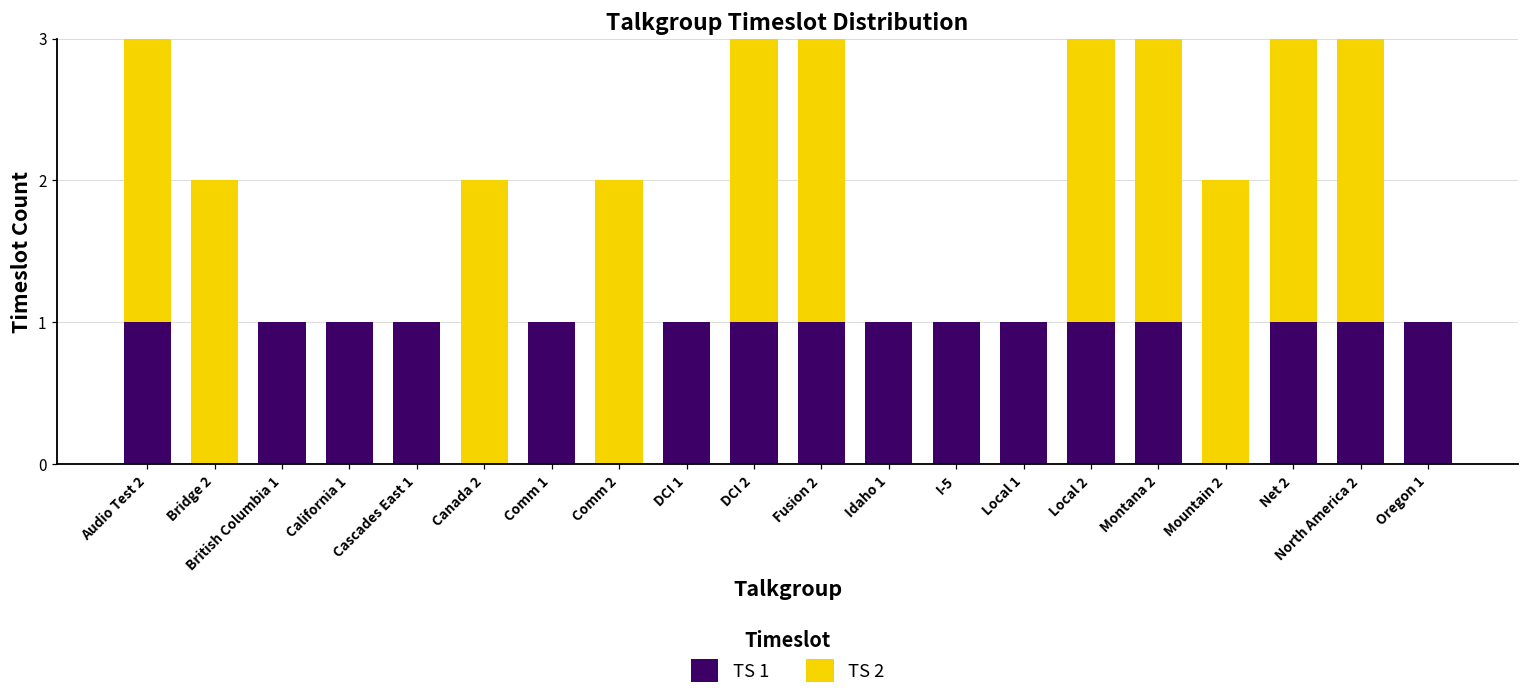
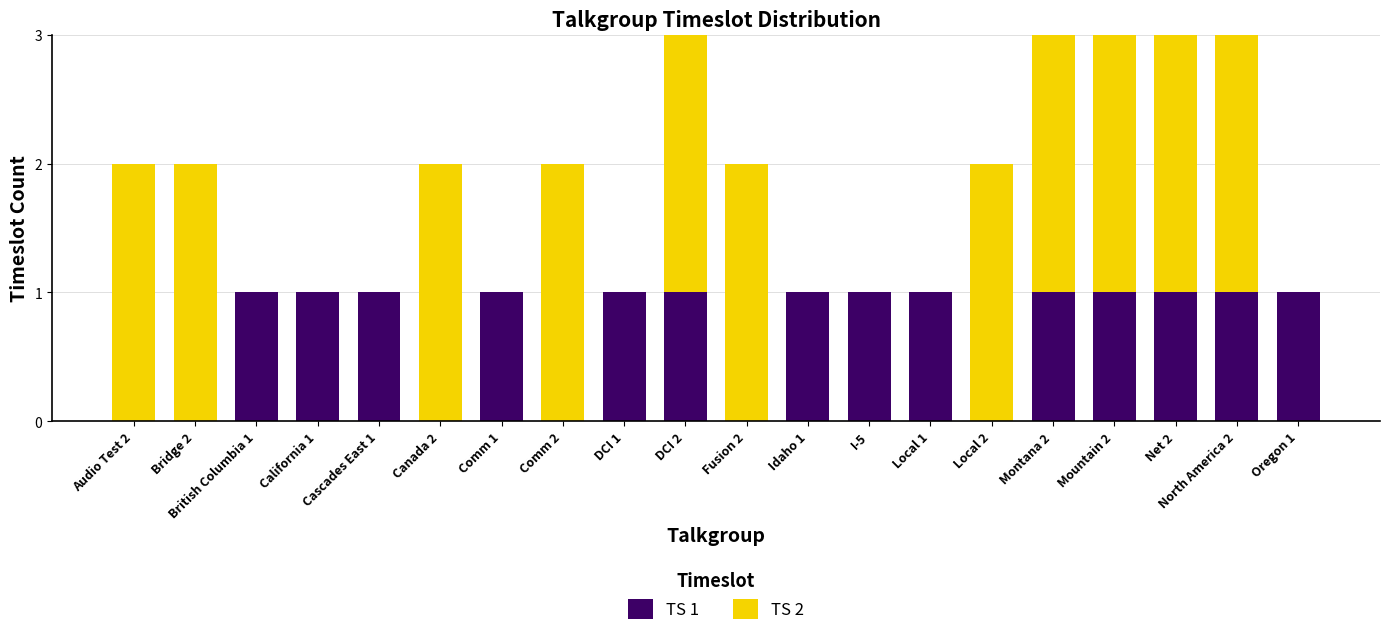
  {
    "TS 1": {
-     "Audio Test 2": 1,
+     "Audio Test 2": 0,
      "Bridge 2": 0,
      "British Columbia 1": 1,
      "California 1": 1,
      "Cascades East 1": 1,
      "Canada 2": 0,
      "Comm 1": 1,
      "Comm 2": 0,
      "DCI 1": 1,
      "DCI 2": 1,
-     "Fusion 2": 1,
+     "Fusion 2": 0,
      "Idaho 1": 1,
      "I-5": 1,
      "Local 1": 1,
-     "Local 2": 1,
+     "Local 2": 0,
      "Montana 2": 1,
-     "Mountain 2": 0,
+     "Mountain 2": 1,
      "Net 2": 1,
      "North America 2": 1,
      "Oregon 1": 1
    },
    "TS 2": {
      "Audio Test 2": 2,
      "Bridge 2": 2,
      "British Columbia 1": 0,
      "California 1": 0,
      "Cascades East 1": 0,
      "Canada 2": 2,
      "Comm 1": 0,
      "Comm 2": 2,
      "DCI 1": 0,
      "DCI 2": 2,
      "Fusion 2": 2,
      "Idaho 1": 0,
      "I-5": 0,
      "Local 1": 0,
      "Local 2": 2,
      "Montana 2": 2,
      "Mountain 2": 2,
      "Net 2": 2,
      "North America 2": 2,
      "Oregon 1": 0
    }
  }
